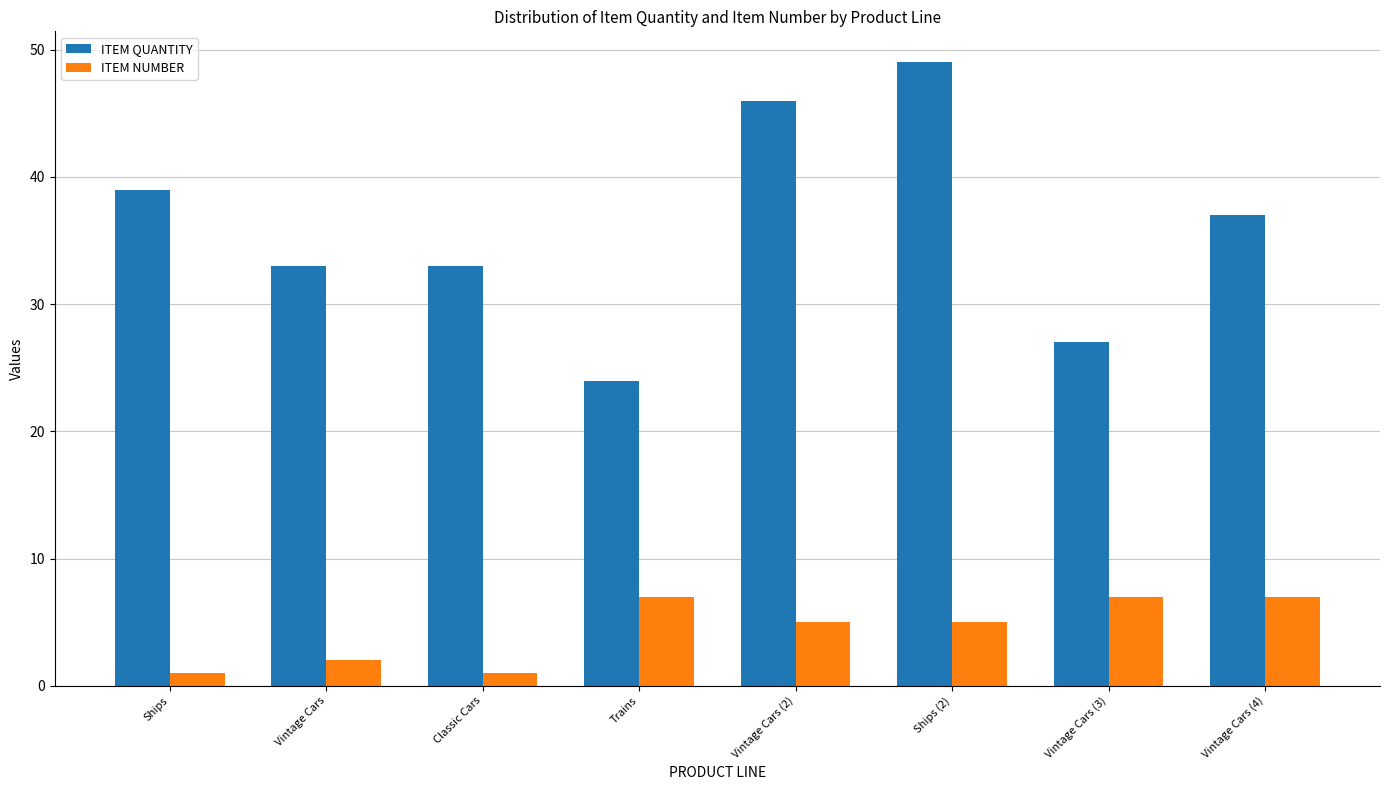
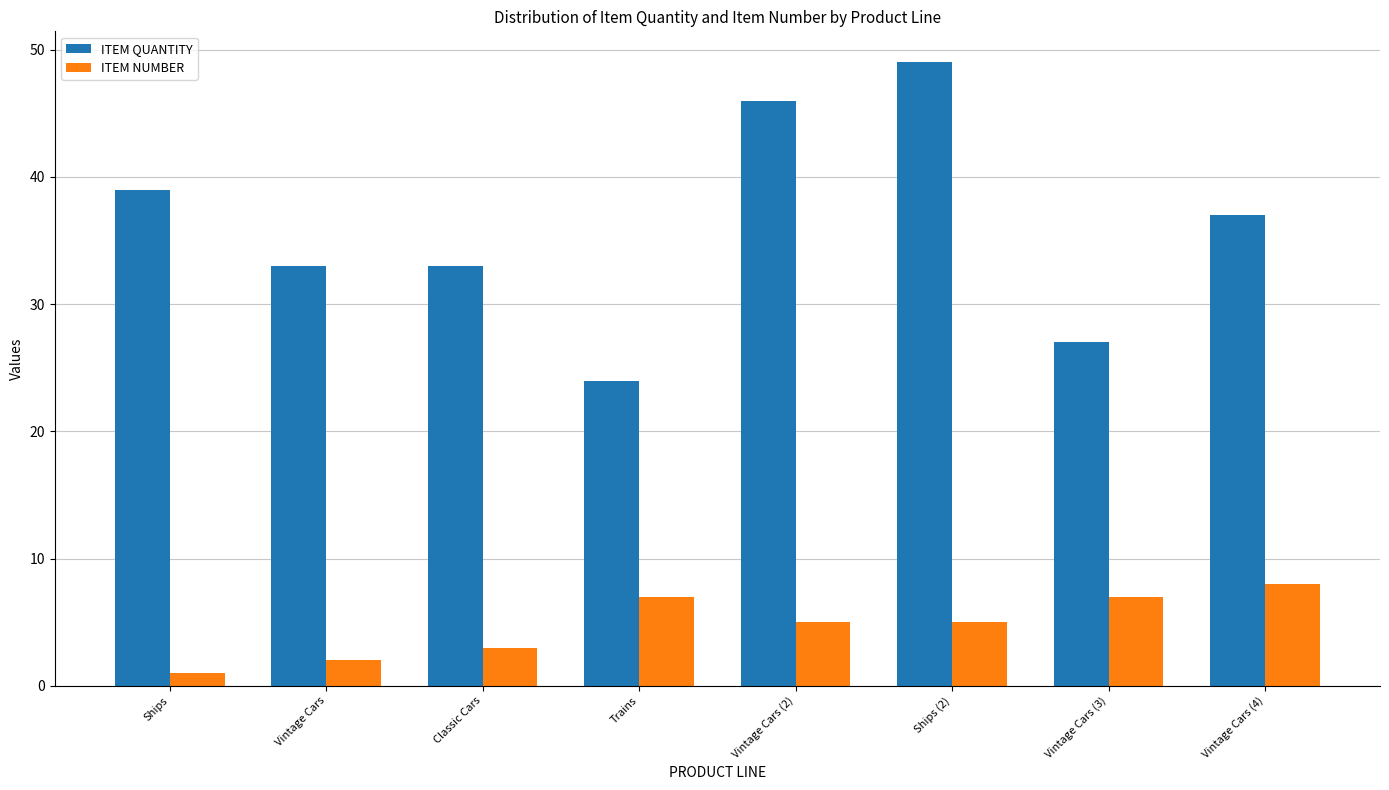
  {
    "ITEM QUANTITY": {
      "Ships": 39,
      "Vintage Cars": 33,
      "Classic Cars": 33,
      "Trains": 24,
      "Vintage Cars (2)": 46,
      "Ships (2)": 49,
      "Vintage Cars (3)": 27,
      "Vintage Cars (4)": 37
    },
    "ITEM NUMBER": {
      "Ships": 1,
      "Vintage Cars": 2,
-     "Classic Cars": 1,
+     "Classic Cars": 3,
      "Trains": 7,
      "Vintage Cars (2)": 5,
      "Ships (2)": 5,
      "Vintage Cars (3)": 7,
-     "Vintage Cars (4)": 7
+     "Vintage Cars (4)": 8
    }
  }
